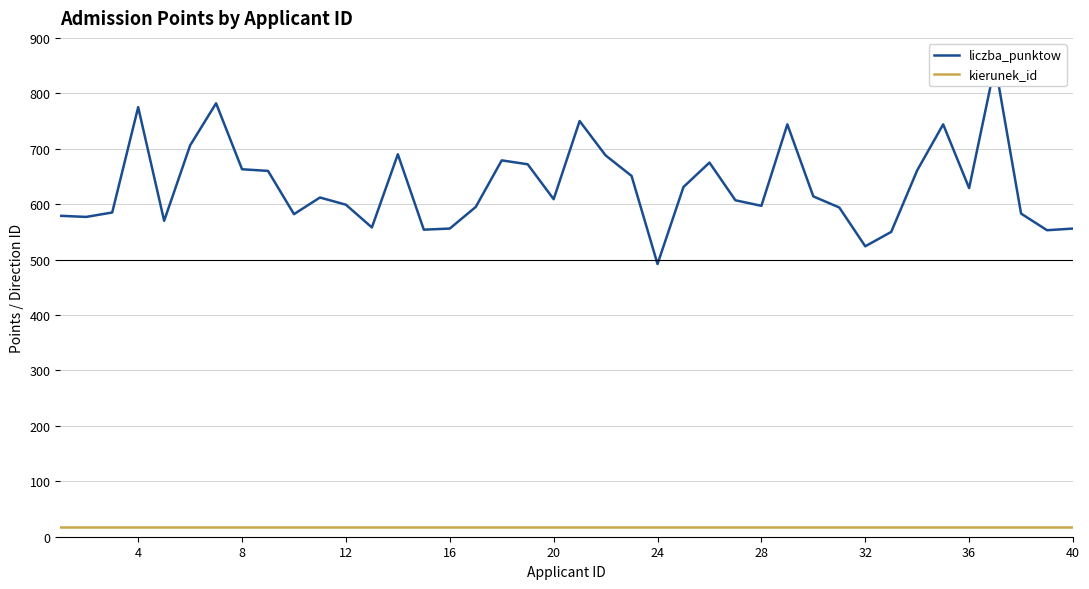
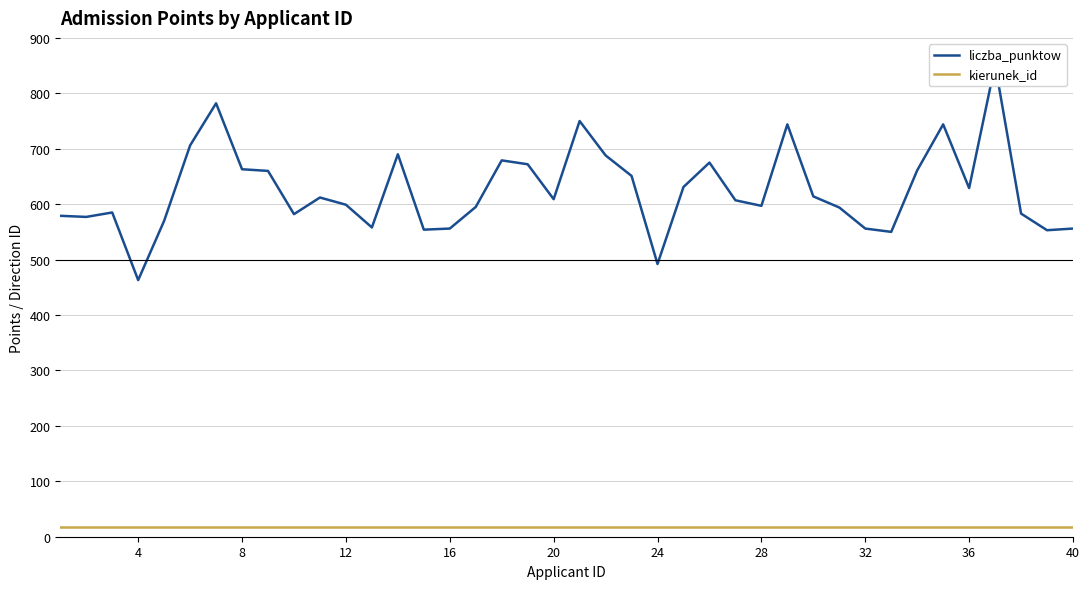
  {
    "liczba_punktow": {
-     "4": 780,
+     "4": 460,
      "8": 660,
      "12": 600,
      "16": 560,
      "20": 610,
      "24": 490,
      "28": 600,
-     "32": 520,
+     "32": 560,
      "36": 630,
      "40": 560
    },
    "kierunek_id": {
      "4": 20,
      "8": 20,
      "12": 20,
      "16": 20,
      "20": 20,
      "24": 20,
      "28": 20,
      "32": 20,
      "36": 20,
      "40": 20
    }
  }
